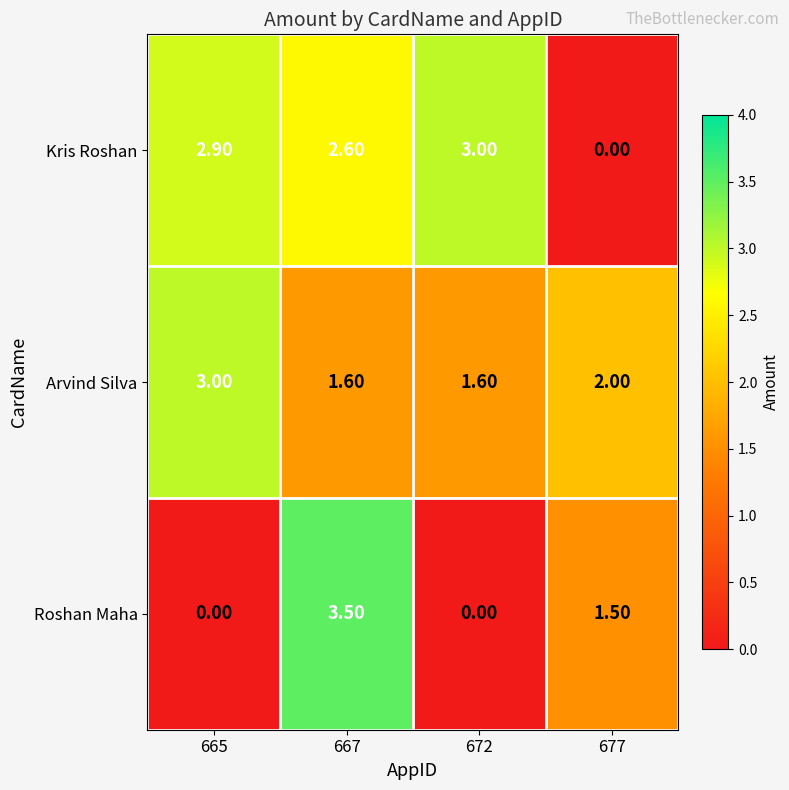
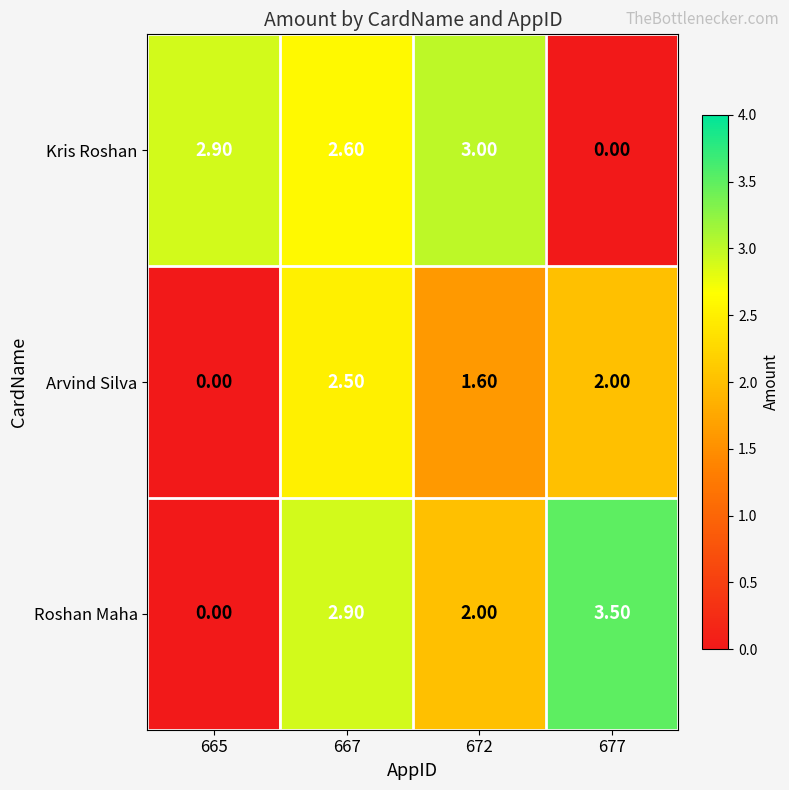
  {
    "Kris Roshan": {
      "665": 2.90,
      "667": 2.60,
      "672": 3.00,
      "677": 0.00
    },
    "Arvind Silva": {
-     "665": 3.00,
-     "667": 1.60,
+     "665": 0.00,
+     "667": 2.50,
      "672": 1.60,
      "677": 2.00
    },
    "Roshan Maha": {
      "665": 0.00,
-     "667": 3.50,
-     "672": 0.00,
-     "677": 1.50
+     "667": 2.90,
+     "672": 2.00,
+     "677": 3.50
    }
  }
